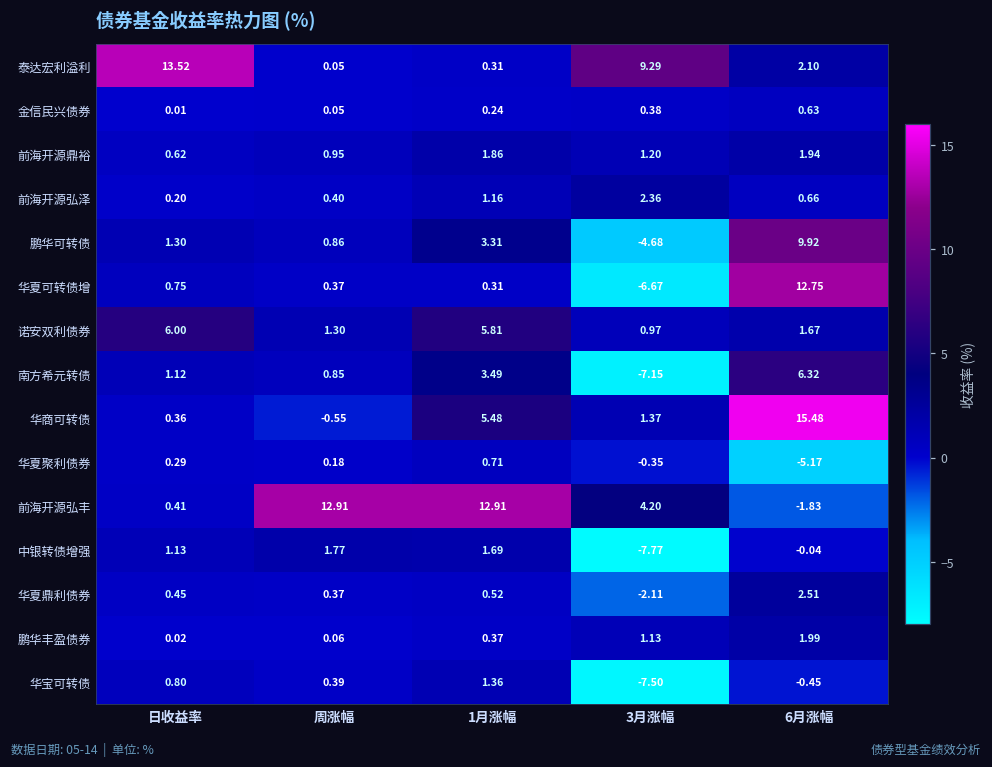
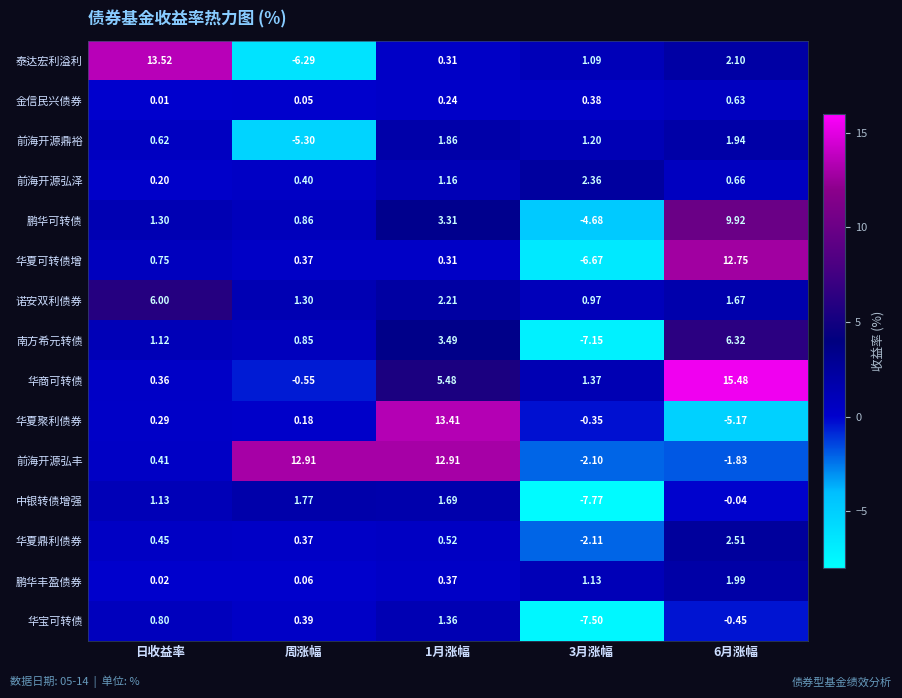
  {
    "泰达宏利溢利": {
      "日收益率": 13.52,
-     "周涨幅": 0.05,
+     "周涨幅": -6.29,
      "1月涨幅": 0.31,
-     "3月涨幅": 9.29,
+     "3月涨幅": 1.09,
      "6月涨幅": 2.10
    },
    "金信民兴债券": {
      "日收益率": 0.01,
      "周涨幅": 0.05,
      "1月涨幅": 0.24,
      "3月涨幅": 0.38,
      "6月涨幅": 0.63
    },
    "前海开源鼎裕": {
      "日收益率": 0.62,
-     "周涨幅": 0.95,
+     "周涨幅": -5.30,
      "1月涨幅": 1.86,
      "3月涨幅": 1.20,
      "6月涨幅": 1.94
    },
    "前海开源弘泽": {
      "日收益率": 0.20,
      "周涨幅": 0.40,
      "1月涨幅": 1.16,
      "3月涨幅": 2.36,
      "6月涨幅": 0.66
    },
    "鹏华可转债": {
      "日收益率": 1.30,
      "周涨幅": 0.86,
      "1月涨幅": 3.31,
      "3月涨幅": -4.68,
      "6月涨幅": 9.92
    },
    "华夏可转债增": {
      "日收益率": 0.75,
      "周涨幅": 0.37,
      "1月涨幅": 0.31,
      "3月涨幅": -6.67,
      "6月涨幅": 12.75
    },
    "诺安双利债券": {
      "日收益率": 6.00,
      "周涨幅": 1.30,
-     "1月涨幅": 5.81,
+     "1月涨幅": 2.21,
      "3月涨幅": 0.97,
      "6月涨幅": 1.67
    },
    "南方希元转债": {
      "日收益率": 1.12,
      "周涨幅": 0.85,
      "1月涨幅": 3.49,
      "3月涨幅": -7.15,
      "6月涨幅": 6.32
    },
    "华商可转债": {
      "日收益率": 0.36,
      "周涨幅": -0.55,
      "1月涨幅": 5.48,
      "3月涨幅": 1.37,
      "6月涨幅": 15.48
    },
    "华夏聚利债券": {
      "日收益率": 0.29,
      "周涨幅": 0.18,
-     "1月涨幅": 0.71,
+     "1月涨幅": 13.41,
      "3月涨幅": -0.35,
      "6月涨幅": -5.17
    },
    "前海开源弘丰": {
      "日收益率": 0.41,
      "周涨幅": 12.91,
      "1月涨幅": 12.91,
-     "3月涨幅": 4.20,
+     "3月涨幅": -2.10,
      "6月涨幅": -1.83
    },
    "中银转债增强": {
      "日收益率": 1.13,
      "周涨幅": 1.77,
      "1月涨幅": 1.69,
      "3月涨幅": -7.77,
      "6月涨幅": -0.04
    },
    "华夏鼎利债券": {
      "日收益率": 0.45,
      "周涨幅": 0.37,
      "1月涨幅": 0.52,
      "3月涨幅": -2.11,
      "6月涨幅": 2.51
    },
    "鹏华丰盈债券": {
      "日收益率": 0.02,
      "周涨幅": 0.06,
      "1月涨幅": 0.37,
      "3月涨幅": 1.13,
      "6月涨幅": 1.99
    },
    "华宝可转债": {
      "日收益率": 0.80,
      "周涨幅": 0.39,
      "1月涨幅": 1.36,
      "3月涨幅": -7.50,
      "6月涨幅": -0.45
    }
  }
